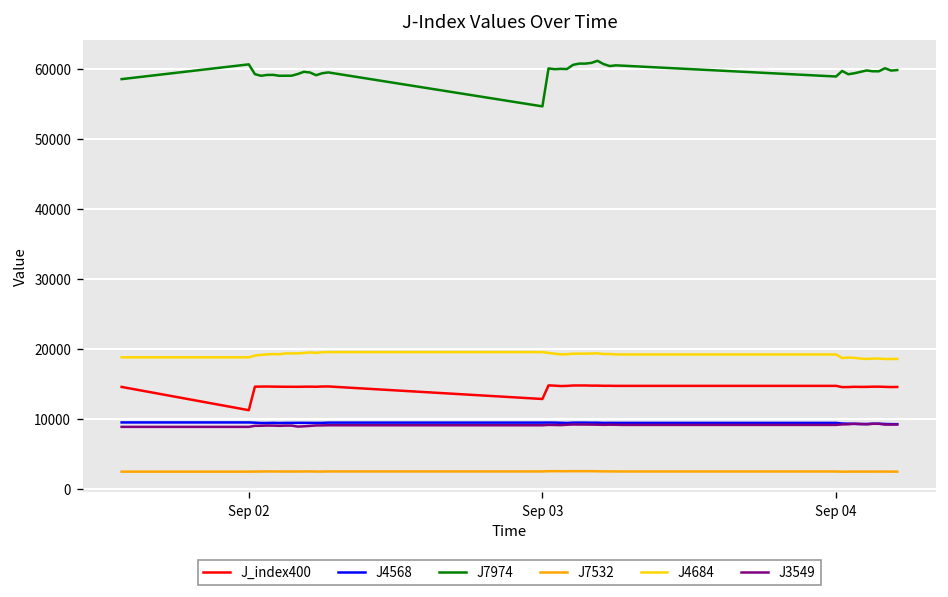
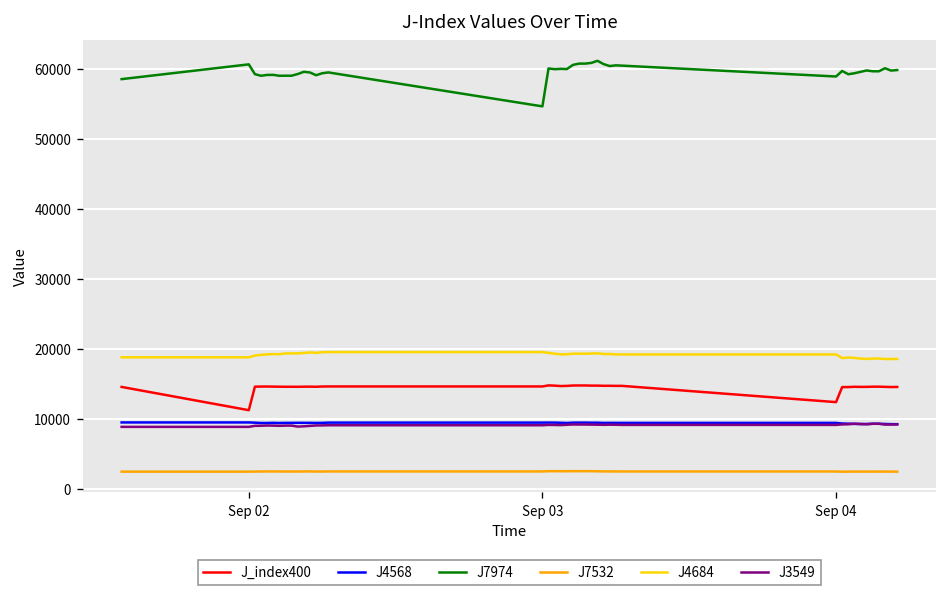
  {
    "J_index400": {
      "Sep 02": 11000,
-     "Sep 03": 13000,
-     "Sep 04": 15000
+     "Sep 03": 15000,
+     "Sep 04": 12000
    },
    "J4568": {
      "Sep 02": 10000
    },
    "J7974": {
      "Sep 02": 61000,
      "Sep 03": 55000,
      "Sep 04": 59000
    },
    "J3549": {
      "Sep 02": 9000
    }
  }
